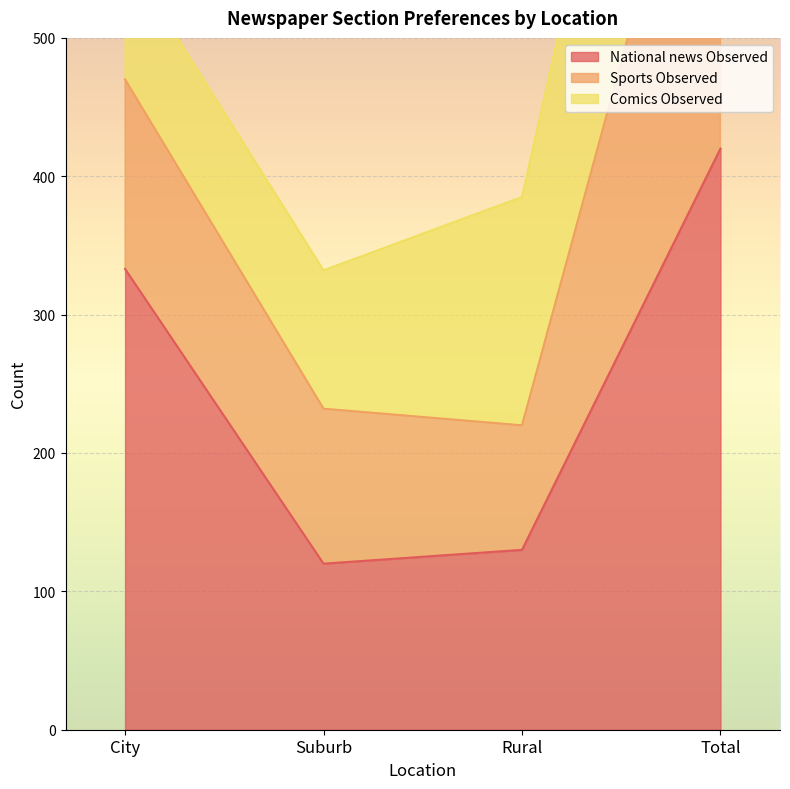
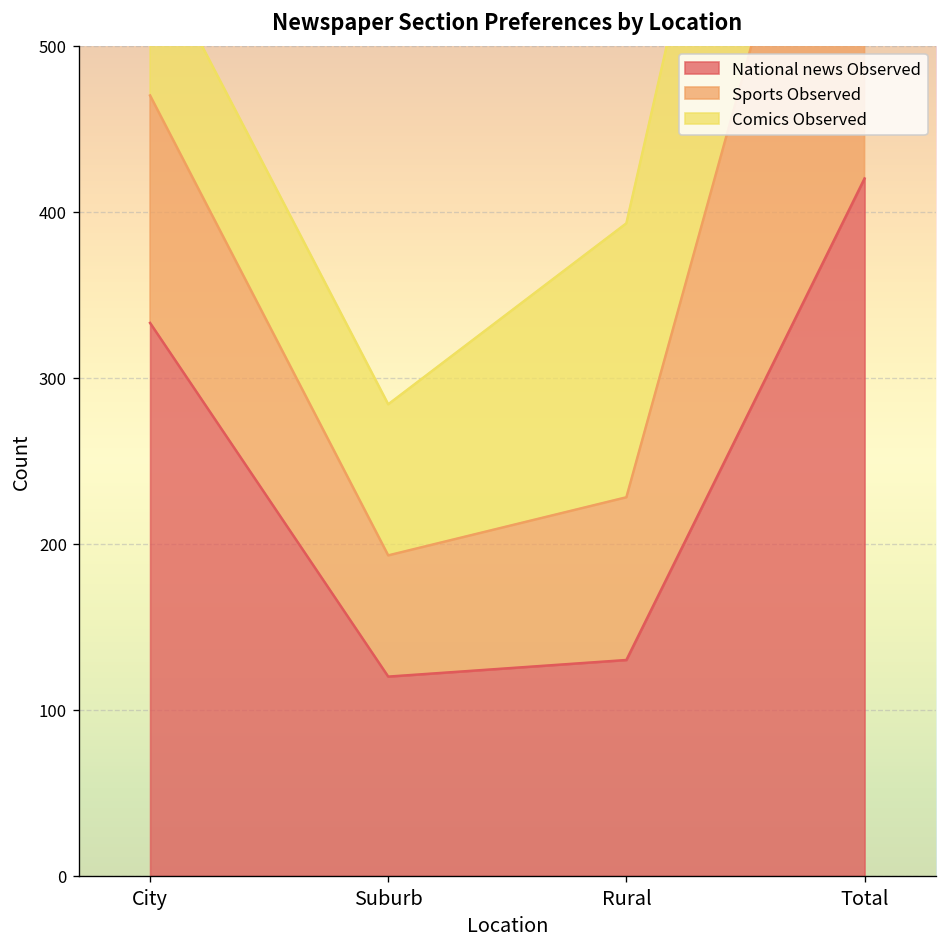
  {
    "National news Observed": {
      "City": 333,
      "Suburb": 120,
      "Rural": 130,
      "Total": 420
    },
    "Sports Observed": {
      "City": 137,
-     "Suburb": 112,
-     "Rural": 90
+     "Suburb": 73,
+     "Rural": 98
    },
    "Comics Observed": {
-     "Suburb": 100,
+     "Suburb": 91,
      "Rural": 165
    }
  }
